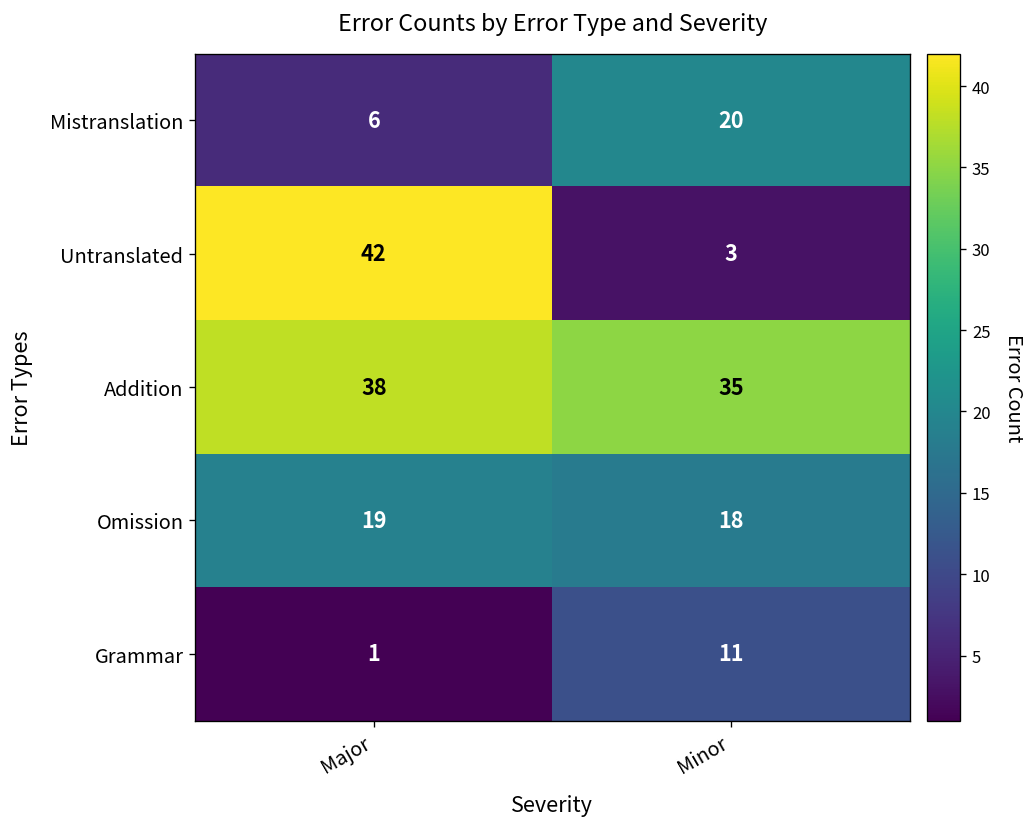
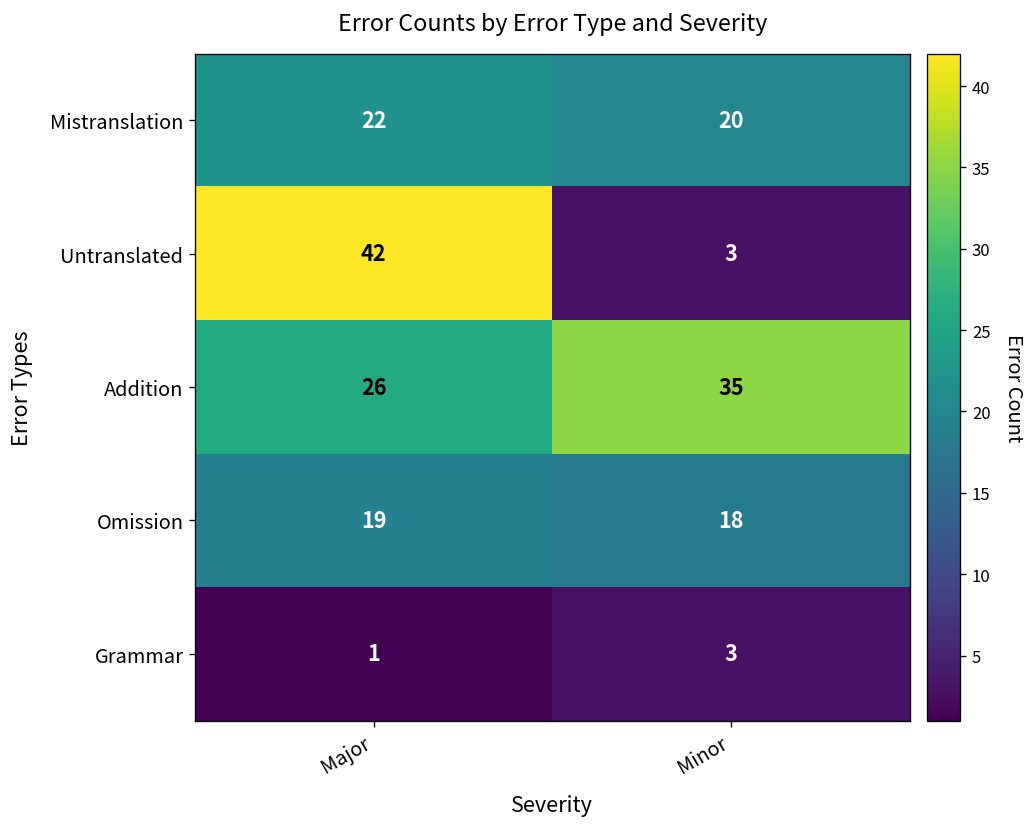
  {
    "Mistranslation": {
-     "Major": 6,
+     "Major": 22,
      "Minor": 20
    },
    "Untranslated": {
      "Major": 42,
      "Minor": 3
    },
    "Addition": {
-     "Major": 38,
+     "Major": 26,
      "Minor": 35
    },
    "Omission": {
      "Major": 19,
      "Minor": 18
    },
    "Grammar": {
      "Major": 1,
-     "Minor": 11
+     "Minor": 3
    }
  }
